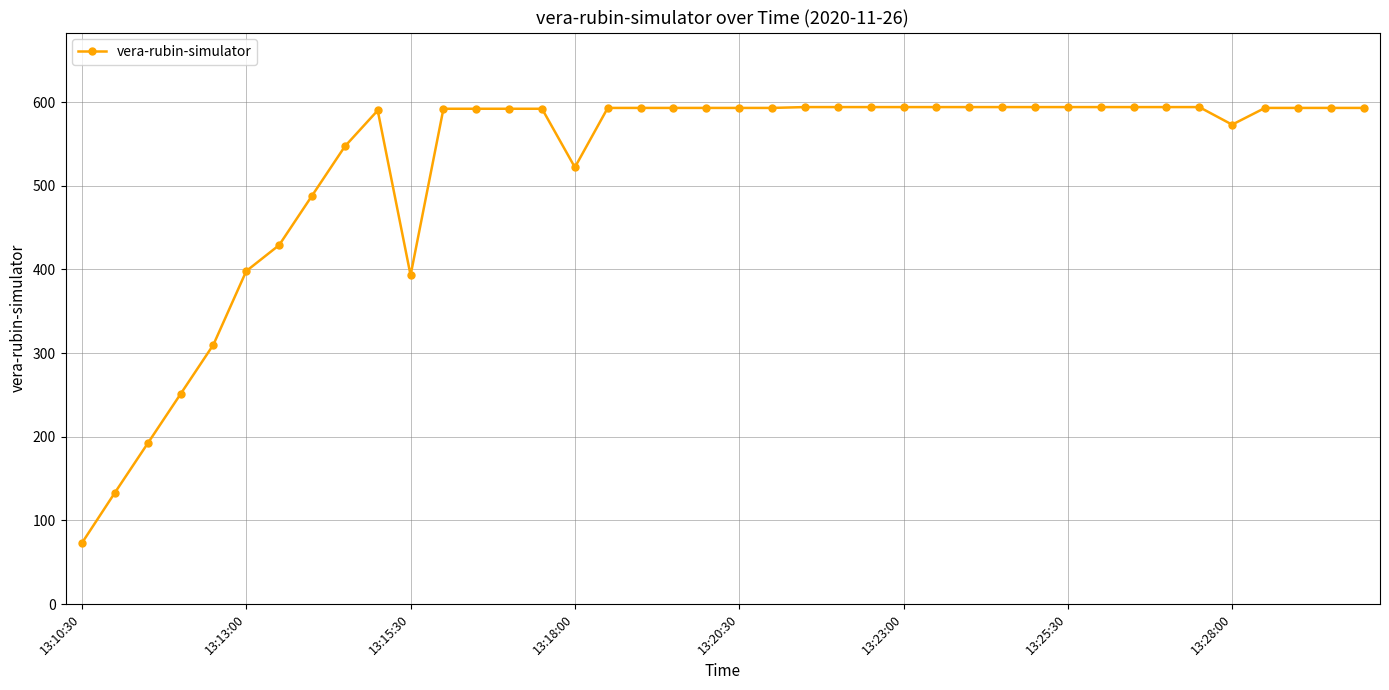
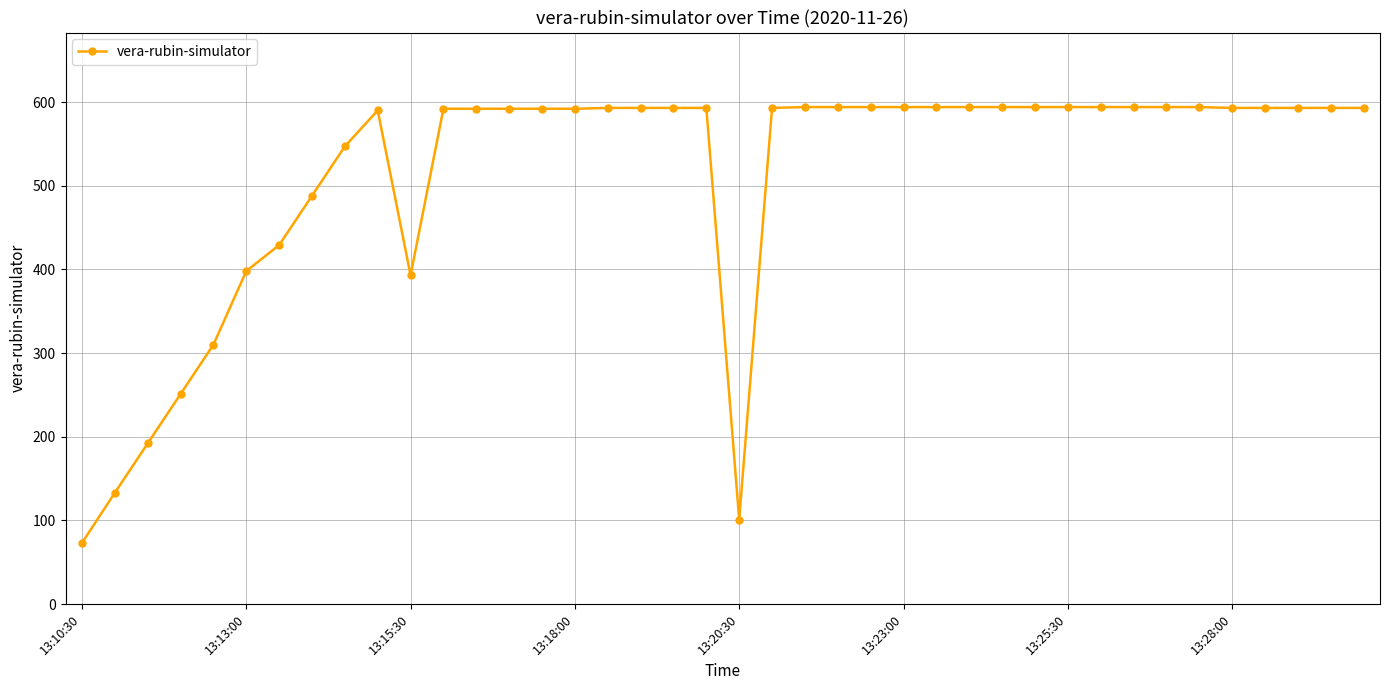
  {
    "13:10:30": 70,
    "13:13:00": 400,
    "13:15:30": 390,
-   "13:18:00": 520,
-   "13:20:30": 590,
+   "13:18:00": 590,
+   "13:20:30": 100,
    "13:23:00": 590,
    "13:25:30": 590,
-   "13:28:00": 570
+   "13:28:00": 590
  }
